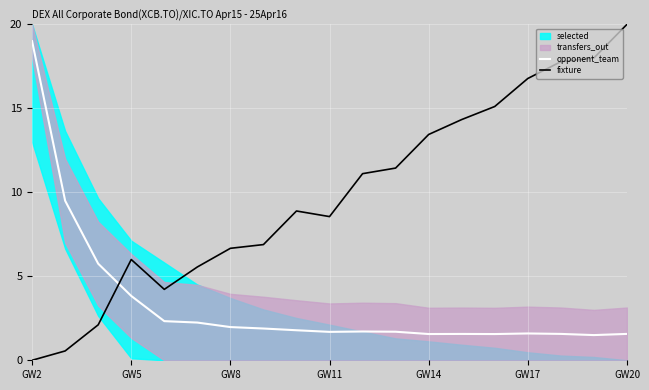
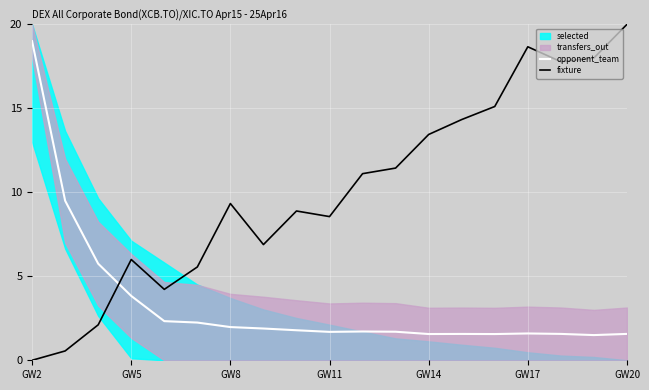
  {
    "opponent_team": {
      "GW2": 19.0,
      "GW5": 3.8,
      "GW8": 2.0,
      "GW11": 1.7,
      "GW14": 1.6,
      "GW17": 1.6,
      "GW20": 1.6
    },
    "selected": {
      "GW8": 3.7,
      "GW11": 2.1,
      "GW14": 1.1,
      "GW17": 0.5,
      "GW20": 0.0
    },
    "fixture": {
      "GW2": 0.0,
      "GW5": 6.0,
-     "GW8": 6.7,
+     "GW8": 9.3,
      "GW11": 8.6,
      "GW14": 13.4,
-     "GW17": 16.8,
+     "GW17": 18.7,
      "GW20": 20.0
    },
    "transfers_out": {
      "GW8": 4.0,
      "GW11": 3.4,
      "GW14": 3.1,
      "GW17": 3.2,
      "GW20": 3.1
    }
  }
